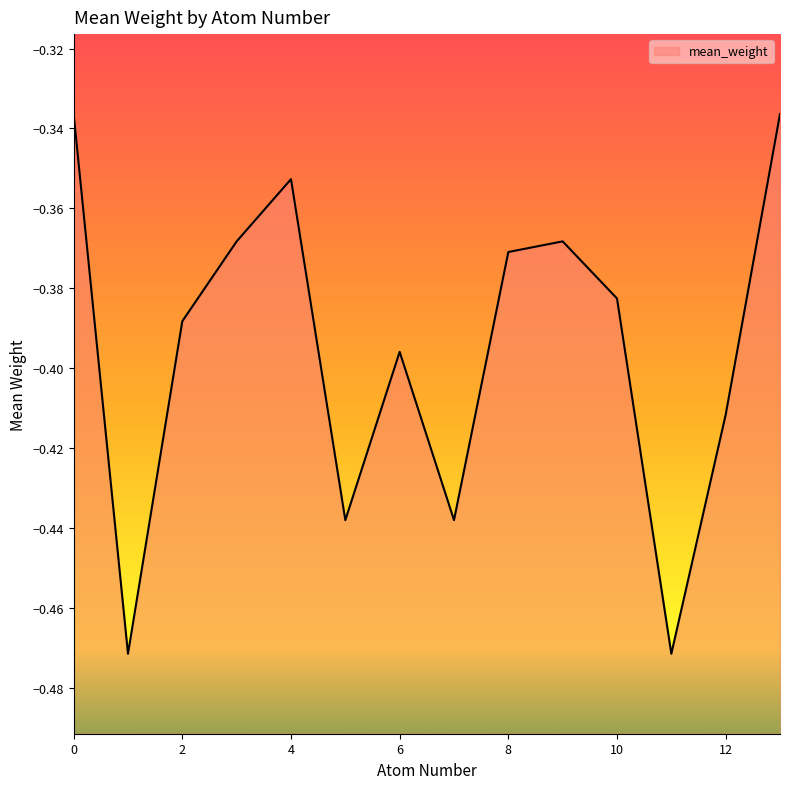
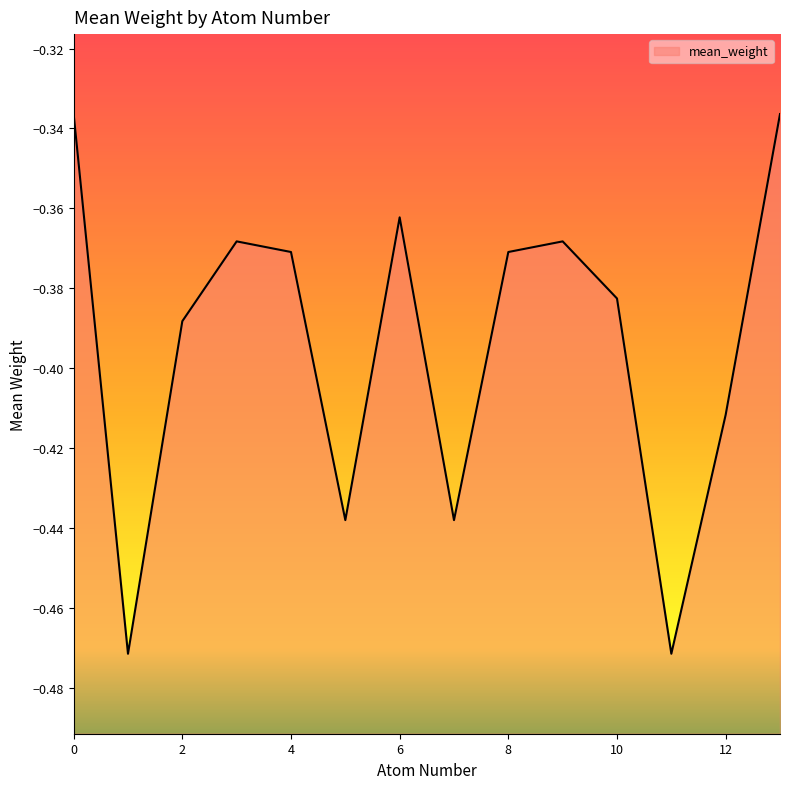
  {
    "0": -0.336,
    "2": -0.388,
-   "4": -0.353,
-   "6": -0.396,
+   "4": -0.371,
+   "6": -0.362,
    "8": -0.371,
    "10": -0.383,
    "12": -0.412
  }
